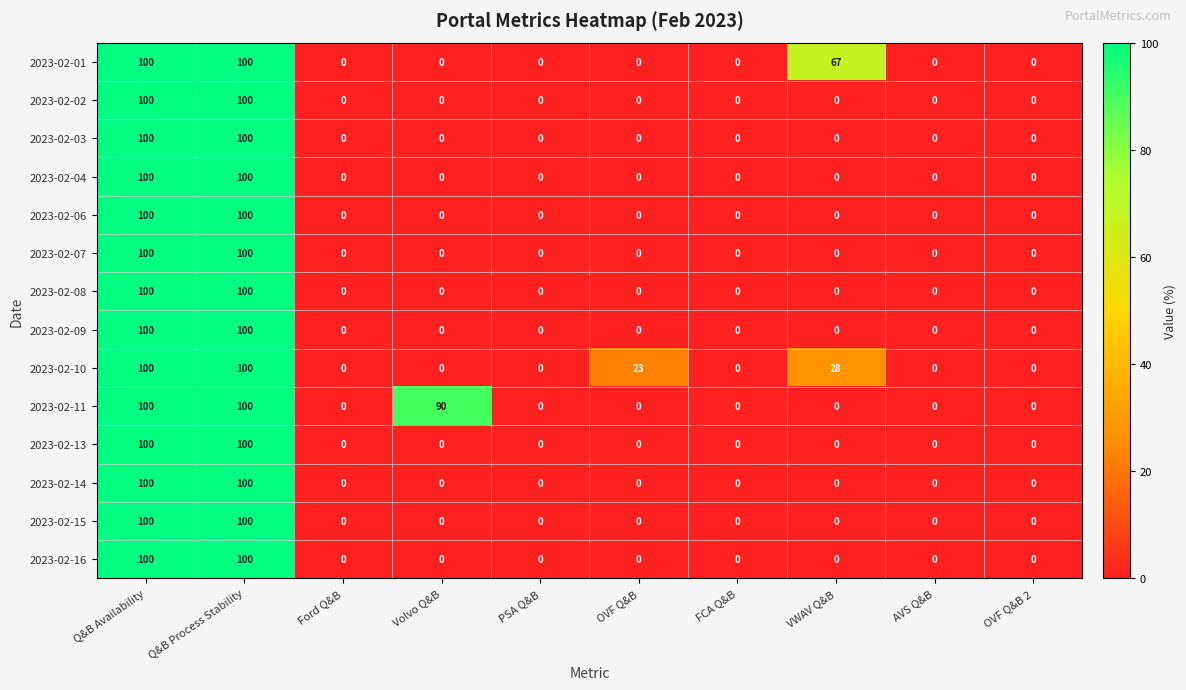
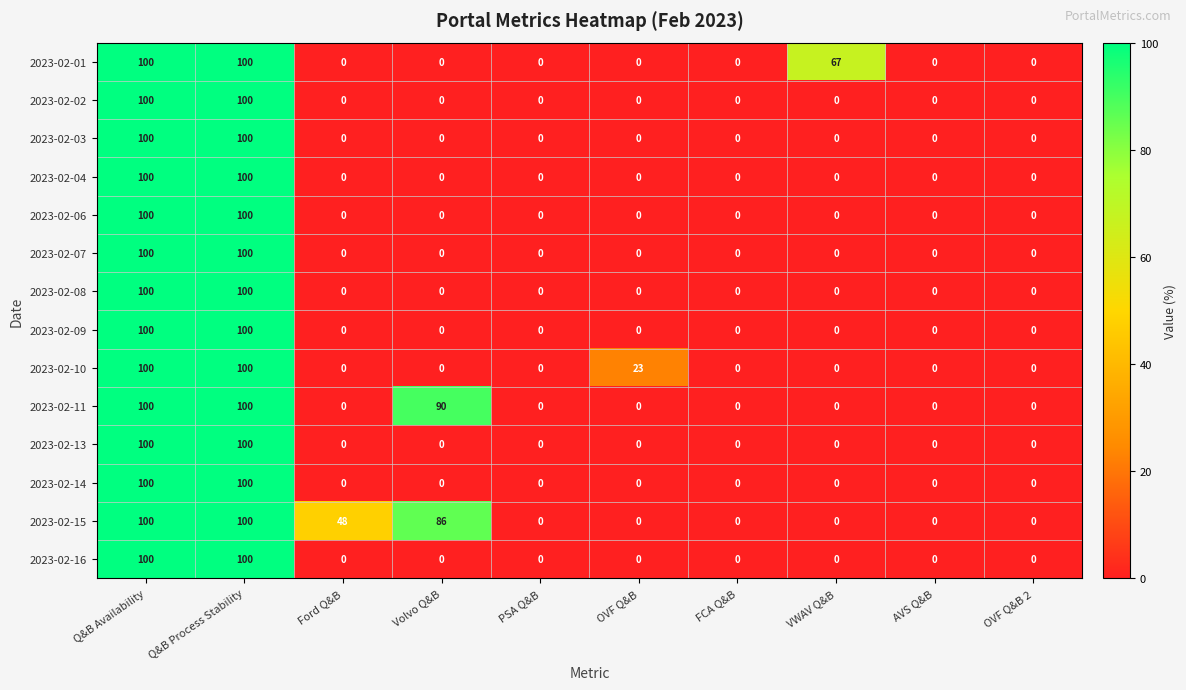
  {
    "2023-02-01": {
      "Q&B Availability": 100,
      "Q&B Process Stability": 100,
      "Ford Q&B": 0,
      "Volvo Q&B": 0,
      "PSA Q&B": 0,
      "OVF Q&B": 0,
      "FCA Q&B": 0,
      "VWAV Q&B": 67,
      "AVS Q&B": 0,
      "OVF Q&B 2": 0
    },
    "2023-02-02": {
      "Q&B Availability": 100,
      "Q&B Process Stability": 100,
      "Ford Q&B": 0,
      "Volvo Q&B": 0,
      "PSA Q&B": 0,
      "OVF Q&B": 0,
      "FCA Q&B": 0,
      "VWAV Q&B": 0,
      "AVS Q&B": 0,
      "OVF Q&B 2": 0
    },
    "2023-02-03": {
      "Q&B Availability": 100,
      "Q&B Process Stability": 100,
      "Ford Q&B": 0,
      "Volvo Q&B": 0,
      "PSA Q&B": 0,
      "OVF Q&B": 0,
      "FCA Q&B": 0,
      "VWAV Q&B": 0,
      "AVS Q&B": 0,
      "OVF Q&B 2": 0
    },
    "2023-02-04": {
      "Q&B Availability": 100,
      "Q&B Process Stability": 100,
      "Ford Q&B": 0,
      "Volvo Q&B": 0,
      "PSA Q&B": 0,
      "OVF Q&B": 0,
      "FCA Q&B": 0,
      "VWAV Q&B": 0,
      "AVS Q&B": 0,
      "OVF Q&B 2": 0
    },
    "2023-02-06": {
      "Q&B Availability": 100,
      "Q&B Process Stability": 100,
      "Ford Q&B": 0,
      "Volvo Q&B": 0,
      "PSA Q&B": 0,
      "OVF Q&B": 0,
      "FCA Q&B": 0,
      "VWAV Q&B": 0,
      "AVS Q&B": 0,
      "OVF Q&B 2": 0
    },
    "2023-02-07": {
      "Q&B Availability": 100,
      "Q&B Process Stability": 100,
      "Ford Q&B": 0,
      "Volvo Q&B": 0,
      "PSA Q&B": 0,
      "OVF Q&B": 0,
      "FCA Q&B": 0,
      "VWAV Q&B": 0,
      "AVS Q&B": 0,
      "OVF Q&B 2": 0
    },
    "2023-02-08": {
      "Q&B Availability": 100,
      "Q&B Process Stability": 100,
      "Ford Q&B": 0,
      "Volvo Q&B": 0,
      "PSA Q&B": 0,
      "OVF Q&B": 0,
      "FCA Q&B": 0,
      "VWAV Q&B": 0,
      "AVS Q&B": 0,
      "OVF Q&B 2": 0
    },
    "2023-02-09": {
      "Q&B Availability": 100,
      "Q&B Process Stability": 100,
      "Ford Q&B": 0,
      "Volvo Q&B": 0,
      "PSA Q&B": 0,
      "OVF Q&B": 0,
      "FCA Q&B": 0,
      "VWAV Q&B": 0,
      "AVS Q&B": 0,
      "OVF Q&B 2": 0
    },
    "2023-02-10": {
      "Q&B Availability": 100,
      "Q&B Process Stability": 100,
      "Ford Q&B": 0,
      "Volvo Q&B": 0,
      "PSA Q&B": 0,
      "OVF Q&B": 23,
      "FCA Q&B": 0,
-     "VWAV Q&B": 28,
+     "VWAV Q&B": 0,
      "AVS Q&B": 0,
      "OVF Q&B 2": 0
    },
    "2023-02-11": {
      "Q&B Availability": 100,
      "Q&B Process Stability": 100,
      "Ford Q&B": 0,
      "Volvo Q&B": 90,
      "PSA Q&B": 0,
      "OVF Q&B": 0,
      "FCA Q&B": 0,
      "VWAV Q&B": 0,
      "AVS Q&B": 0,
      "OVF Q&B 2": 0
    },
    "2023-02-13": {
      "Q&B Availability": 100,
      "Q&B Process Stability": 100,
      "Ford Q&B": 0,
      "Volvo Q&B": 0,
      "PSA Q&B": 0,
      "OVF Q&B": 0,
      "FCA Q&B": 0,
      "VWAV Q&B": 0,
      "AVS Q&B": 0,
      "OVF Q&B 2": 0
    },
    "2023-02-14": {
      "Q&B Availability": 100,
      "Q&B Process Stability": 100,
      "Ford Q&B": 0,
      "Volvo Q&B": 0,
      "PSA Q&B": 0,
      "OVF Q&B": 0,
      "FCA Q&B": 0,
      "VWAV Q&B": 0,
      "AVS Q&B": 0,
      "OVF Q&B 2": 0
    },
    "2023-02-15": {
      "Q&B Availability": 100,
      "Q&B Process Stability": 100,
-     "Ford Q&B": 0,
-     "Volvo Q&B": 0,
+     "Ford Q&B": 48,
+     "Volvo Q&B": 86,
      "PSA Q&B": 0,
      "OVF Q&B": 0,
      "FCA Q&B": 0,
      "VWAV Q&B": 0,
      "AVS Q&B": 0,
      "OVF Q&B 2": 0
    },
    "2023-02-16": {
      "Q&B Availability": 100,
      "Q&B Process Stability": 100,
      "Ford Q&B": 0,
      "Volvo Q&B": 0,
      "PSA Q&B": 0,
      "OVF Q&B": 0,
      "FCA Q&B": 0,
      "VWAV Q&B": 0,
      "AVS Q&B": 0,
      "OVF Q&B 2": 0
    }
  }
